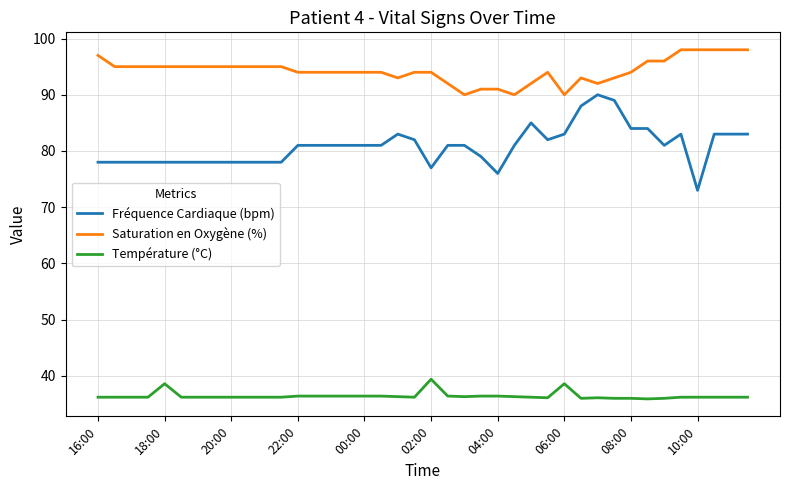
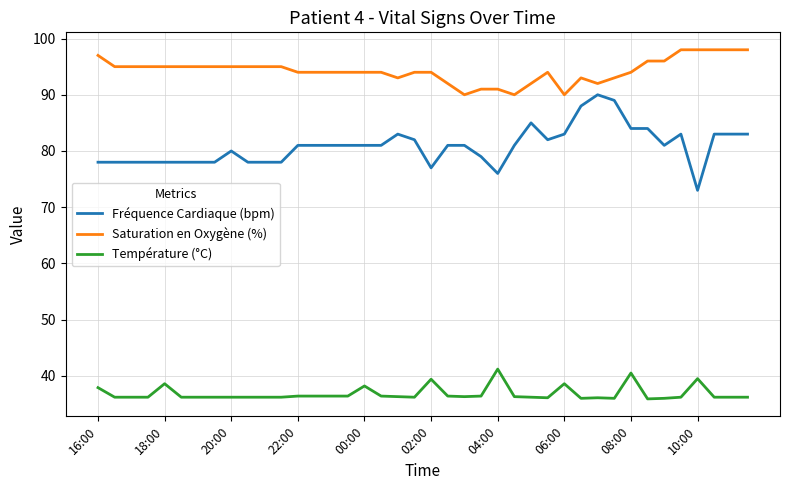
  {
    "Fréquence Cardiaque (bpm)": {
      "16:00": 78,
      "18:00": 78,
-     "20:00": 78,
+     "20:00": 80,
      "22:00": 81,
      "00:00": 81,
      "02:00": 77,
      "04:00": 76,
      "06:00": 83,
      "08:00": 84,
      "10:00": 73
    },
    "Saturation en Oxygène (%)": {
      "16:00": 97,
      "18:00": 95,
      "20:00": 95,
      "22:00": 94,
      "00:00": 94,
      "02:00": 94,
      "04:00": 91,
      "06:00": 90,
      "08:00": 94,
      "10:00": 98
    },
    "Température (°C)": {
-     "16:00": 36,
+     "16:00": 38,
      "18:00": 39,
      "20:00": 36,
      "22:00": 36,
-     "00:00": 36,
+     "00:00": 38,
      "02:00": 39,
-     "04:00": 36,
+     "04:00": 41,
      "06:00": 39,
-     "08:00": 36,
-     "10:00": 36
+     "08:00": 41,
+     "10:00": 40
    }
  }
